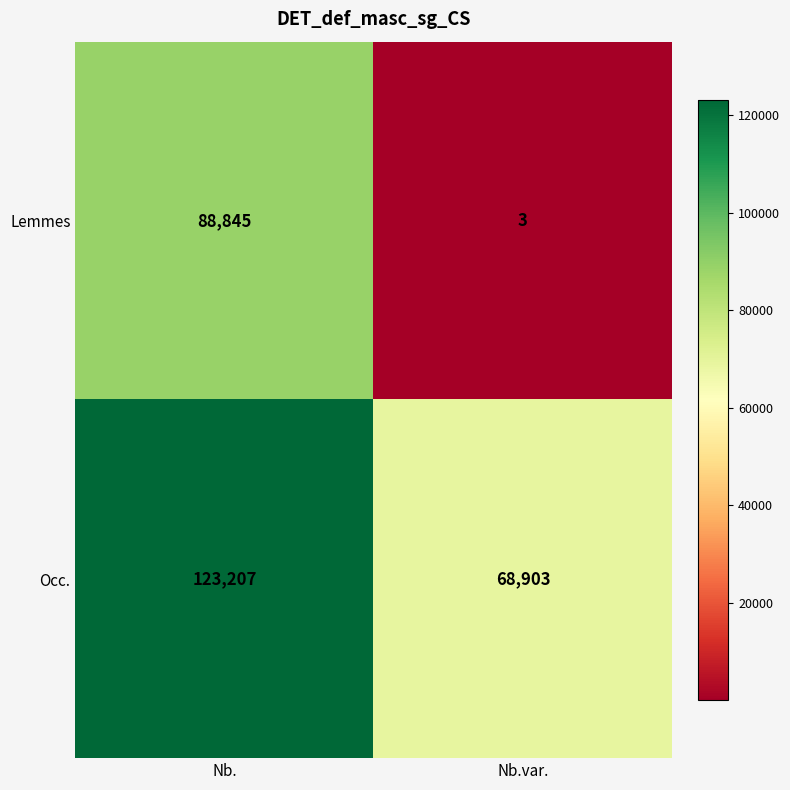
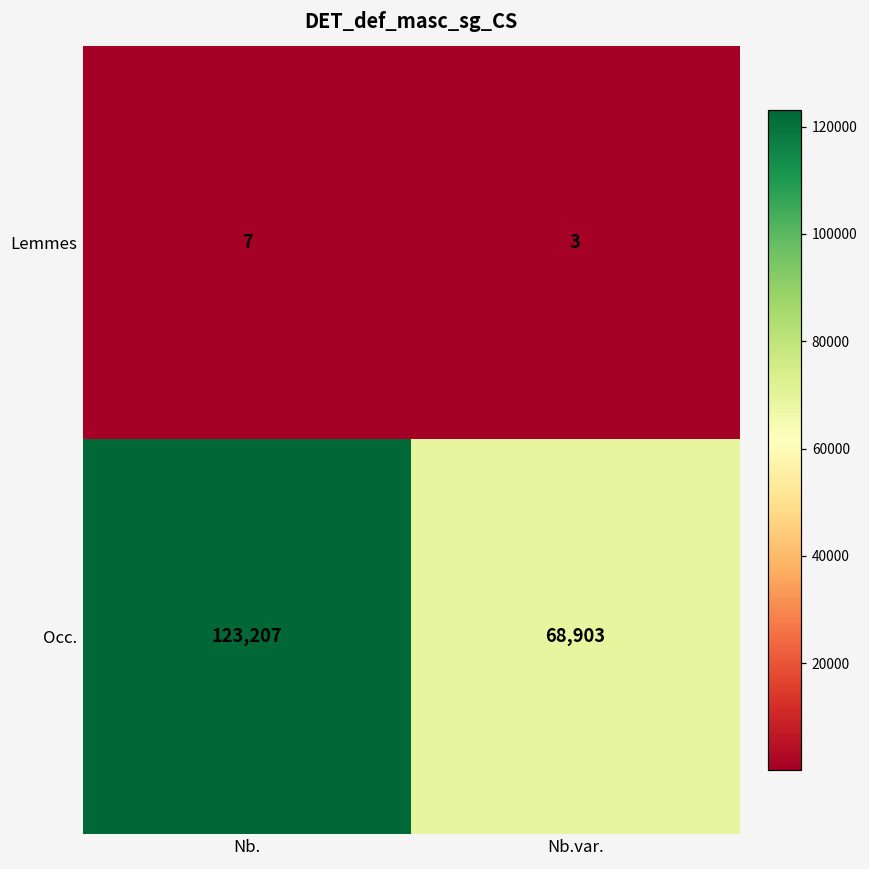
  {
    "Lemmes": {
-     "Nb.": "88,845",
+     "Nb.": "7",
      "Nb.var.": "3"
    },
    "Occ.": {
      "Nb.": "123,207",
      "Nb.var.": "68,903"
    }
  }
